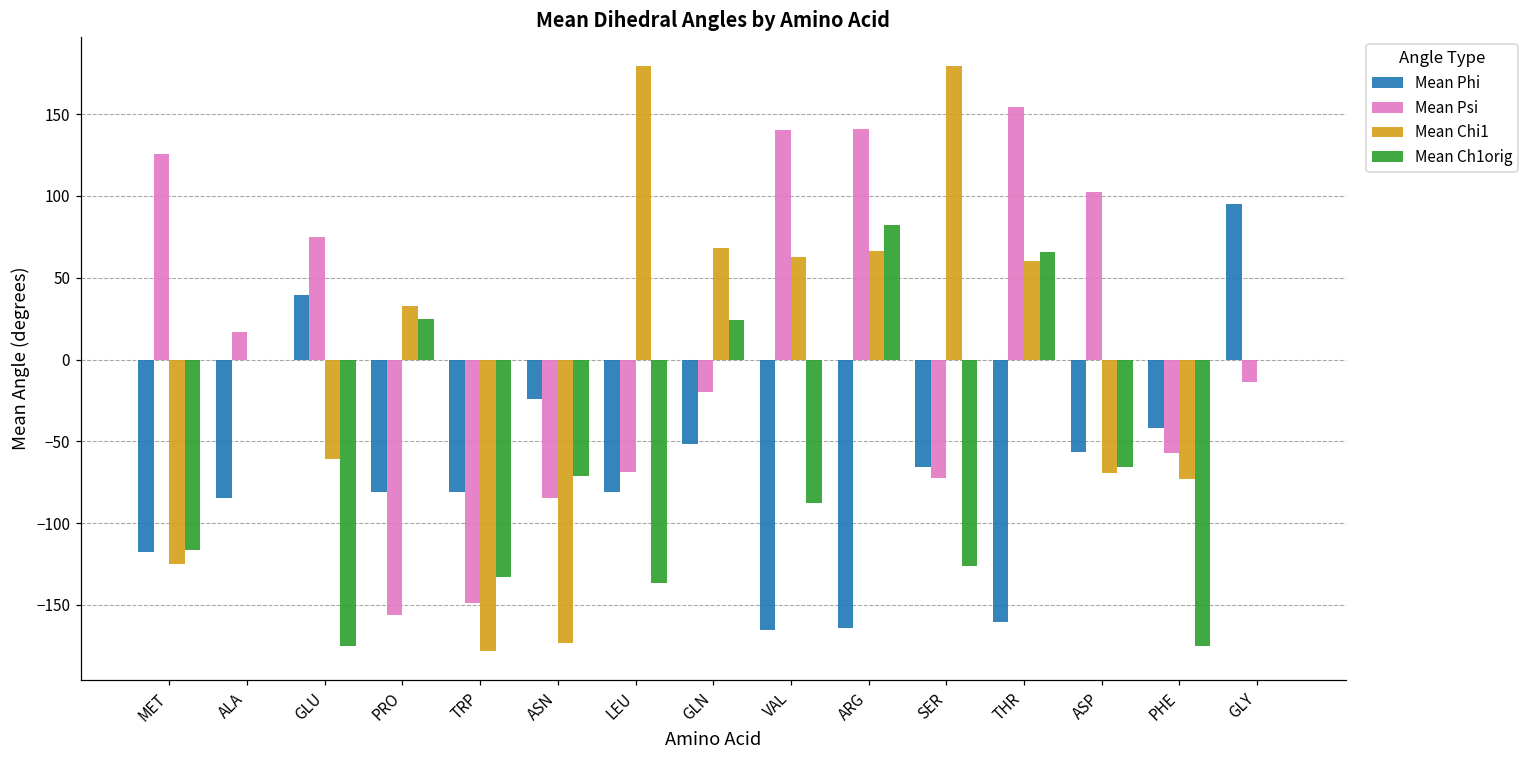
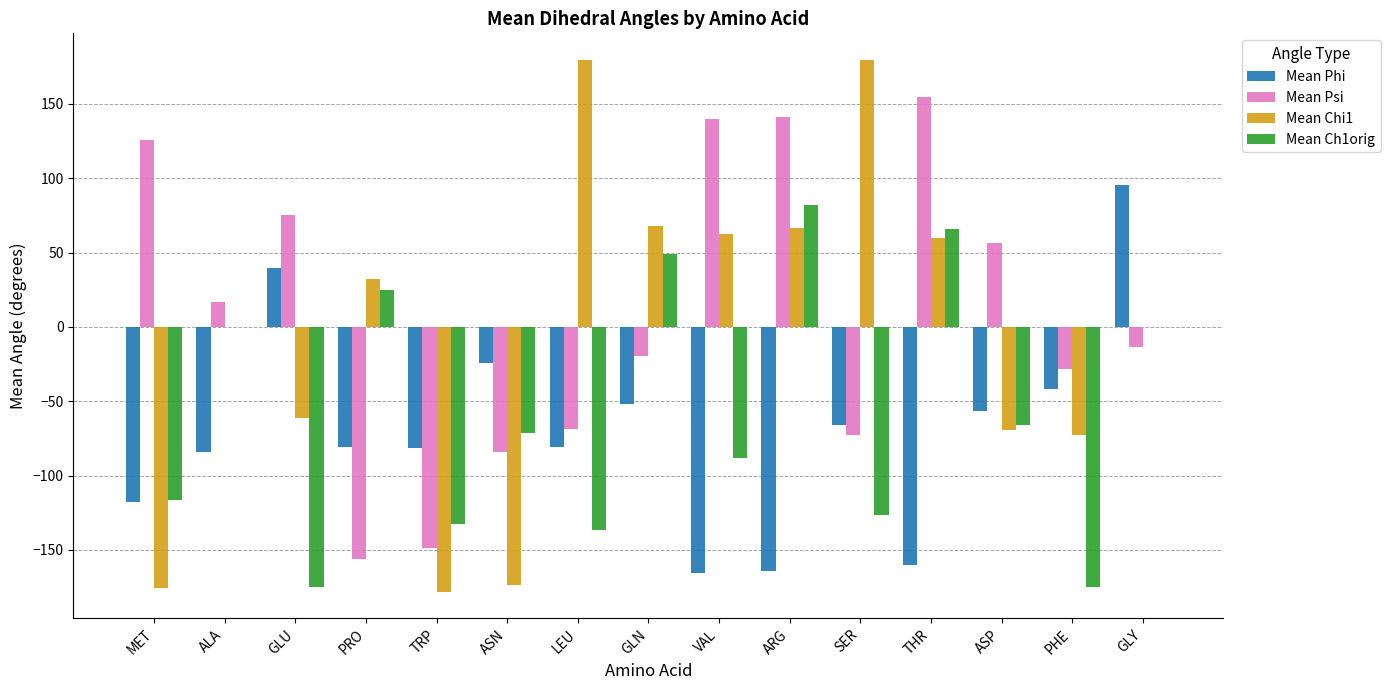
  {
    "Mean Phi": {
      "MET": -117,
      "ALA": -84,
      "GLU": 39,
      "PRO": -81,
      "TRP": -81,
      "ASN": -24,
      "LEU": -81,
      "GLN": -52,
      "VAL": -166,
      "ARG": -164,
      "SER": -66,
      "THR": -160,
      "ASP": -57,
      "PHE": -42,
      "GLY": 95
    },
    "Mean Psi": {
      "MET": 126,
      "ALA": 17,
      "GLU": 75,
      "PRO": -156,
      "TRP": -149,
      "ASN": -84,
      "LEU": -69,
      "GLN": -20,
      "VAL": 140,
      "ARG": 141,
      "SER": -73,
      "THR": 155,
-     "ASP": 102,
-     "PHE": -57,
+     "ASP": 56,
+     "PHE": -28,
      "GLY": -14
    },
    "Mean Chi1": {
-     "MET": -125,
+     "MET": -175,
      "ALA": 0,
      "GLU": -61,
      "PRO": 33,
      "TRP": -178,
      "ASN": -173,
      "LEU": 179,
      "GLN": 68,
      "VAL": 63,
      "ARG": 67,
      "SER": 180,
      "THR": 60,
      "ASP": -69,
      "PHE": -73,
      "GLY": 0
    },
    "Mean Ch1orig": {
      "MET": -116,
      "ALA": 0,
      "GLU": -175,
      "PRO": 25,
      "TRP": -133,
      "ASN": -71,
      "LEU": -136,
-     "GLN": 24,
+     "GLN": 49,
      "VAL": -88,
      "ARG": 82,
      "SER": -126,
      "THR": 66,
      "ASP": -66,
      "PHE": -175,
      "GLY": 0
    }
  }
